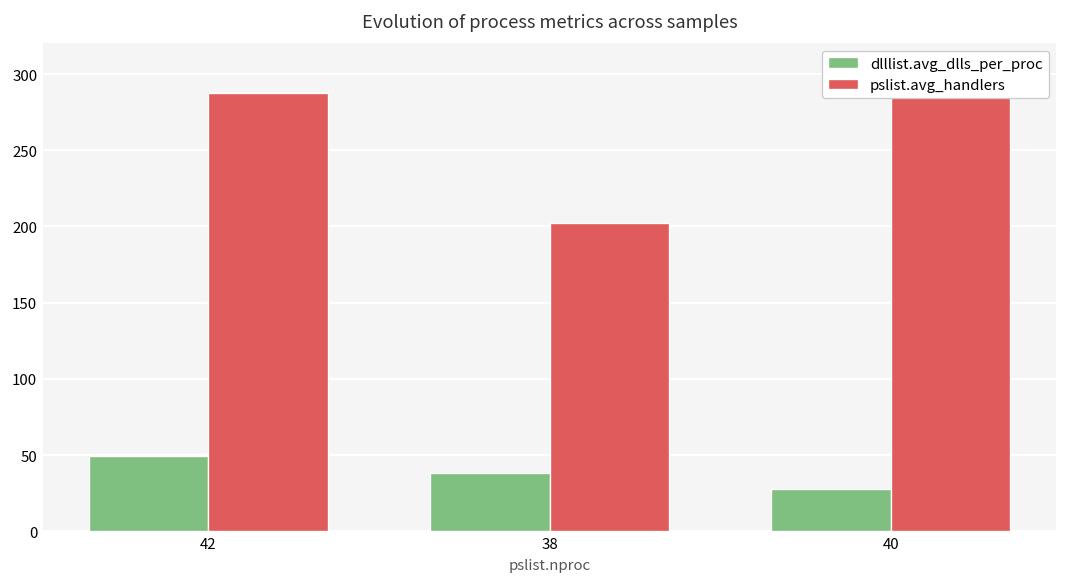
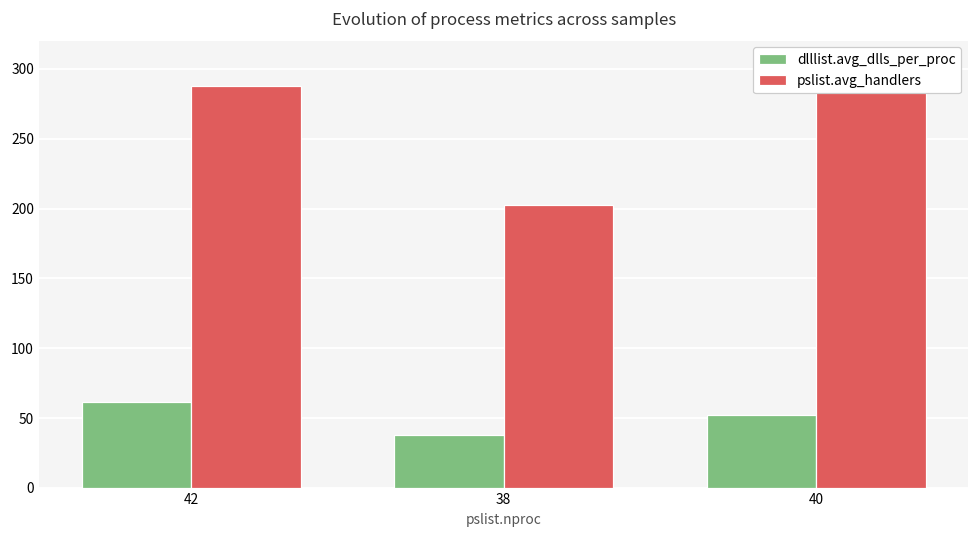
  {
    "dlllist.avg_dlls_per_proc": {
-     "42": 49,
+     "42": 62,
      "38": 38,
-     "40": 27
+     "40": 52
    },
    "pslist.avg_handlers": {
      "42": 288,
      "38": 202
    }
  }
